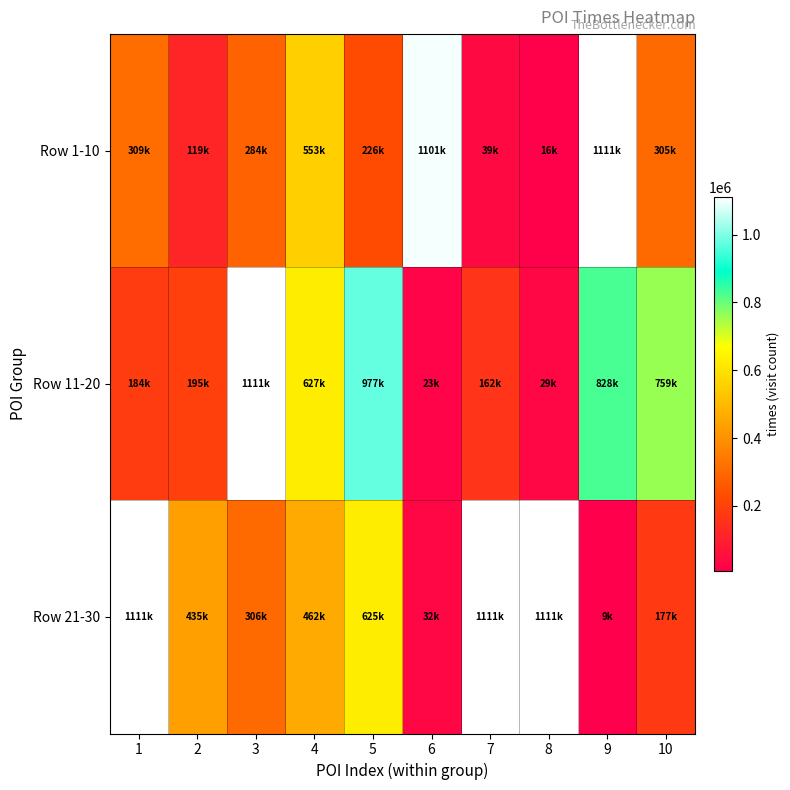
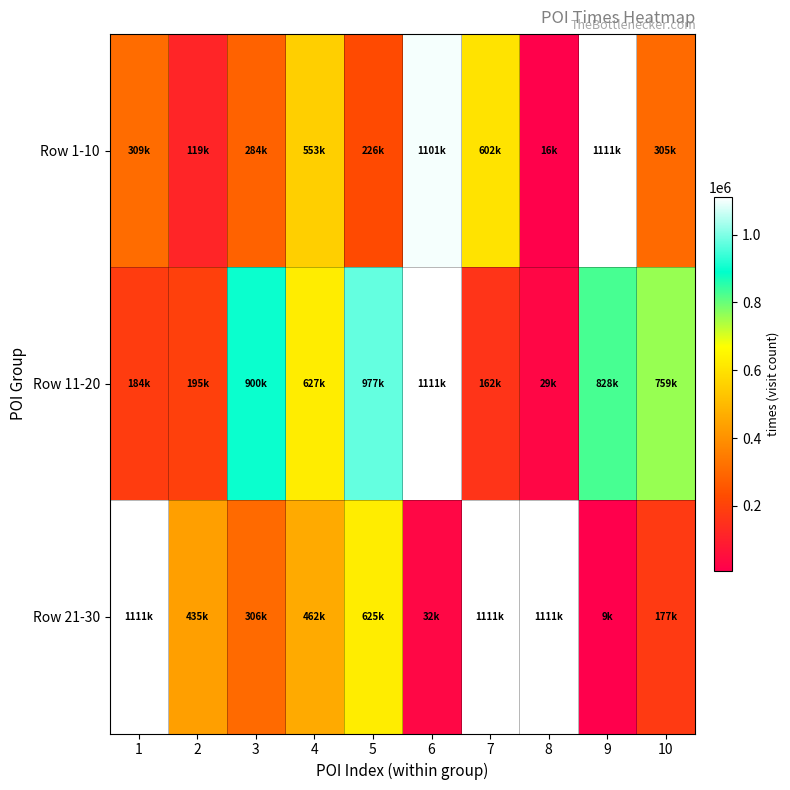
  {
    "Row 1-10": {
      "1": "309k",
      "2": "119k",
      "3": "284k",
      "4": "553k",
      "5": "226k",
      "6": "1101k",
-     "7": "39k",
+     "7": "602k",
      "8": "16k",
      "9": "1111k",
      "10": "305k"
    },
    "Row 11-20": {
      "1": "184k",
      "2": "195k",
-     "3": "1111k",
+     "3": "900k",
      "4": "627k",
      "5": "977k",
-     "6": "23k",
+     "6": "1111k",
      "7": "162k",
      "8": "29k",
      "9": "828k",
      "10": "759k"
    },
    "Row 21-30": {
      "1": "1111k",
      "2": "435k",
      "3": "306k",
      "4": "462k",
      "5": "625k",
      "6": "32k",
      "7": "1111k",
      "8": "1111k",
      "9": "9k",
      "10": "177k"
    }
  }
